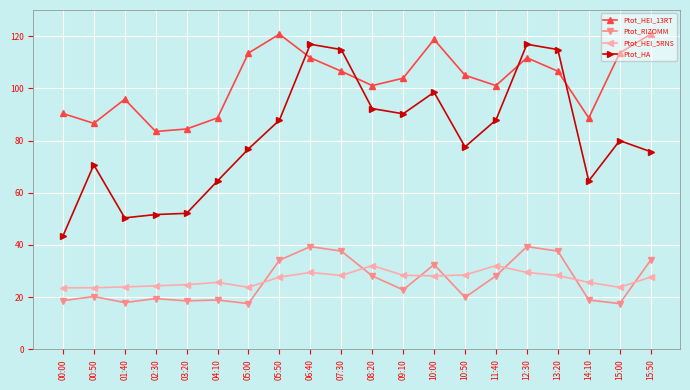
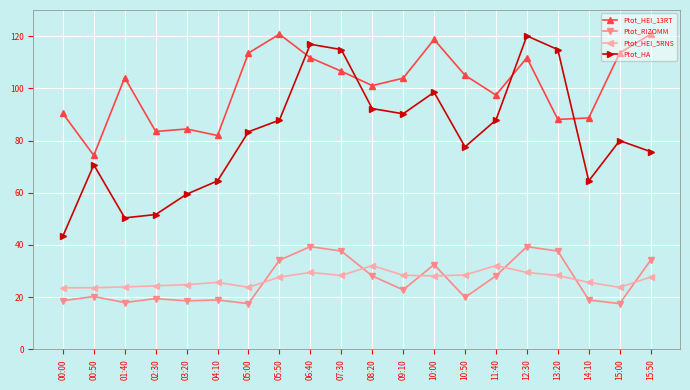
  {
    "Ptot_HEI_13RT": {
      "00:00": 90,
-     "00:50": 87,
-     "01:40": 96,
+     "00:50": 74,
+     "01:40": 104,
      "02:30": 83,
      "03:20": 84,
-     "04:10": 89,
+     "04:10": 82,
      "05:00": 114,
      "05:50": 121,
      "06:40": 112,
      "07:30": 107,
      "08:20": 101,
      "09:10": 104,
      "10:00": 119,
      "10:50": 105,
-     "11:40": 101,
+     "11:40": 97,
      "12:30": 112,
-     "13:20": 107,
+     "13:20": 88,
      "14:10": 89
    },
    "Ptot_HA": {
      "00:00": 43,
      "00:50": 71,
      "01:40": 50,
      "02:30": 52,
-     "03:20": 52,
+     "03:20": 59,
      "04:10": 65,
-     "05:00": 77,
+     "05:00": 83,
      "05:50": 88,
      "06:40": 117,
      "07:30": 115,
      "08:20": 92,
      "09:10": 90,
      "10:00": 99,
      "10:50": 78,
      "11:40": 88,
-     "12:30": 117,
+     "12:30": 120,
      "13:20": 115,
      "14:10": 65,
      "15:00": 80,
      "15:50": 76
    }
  }
